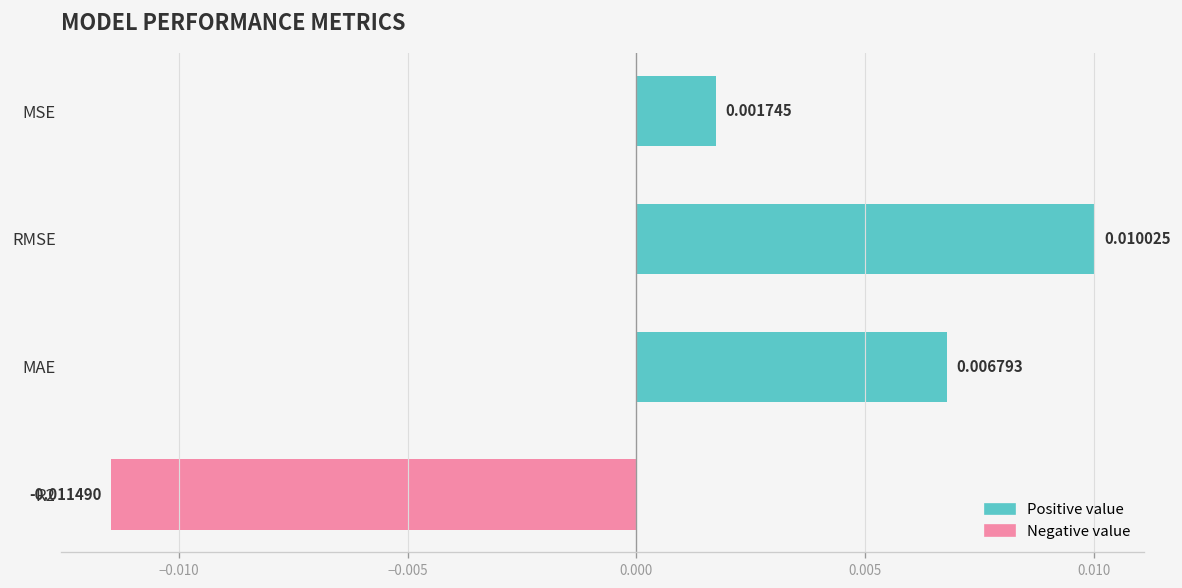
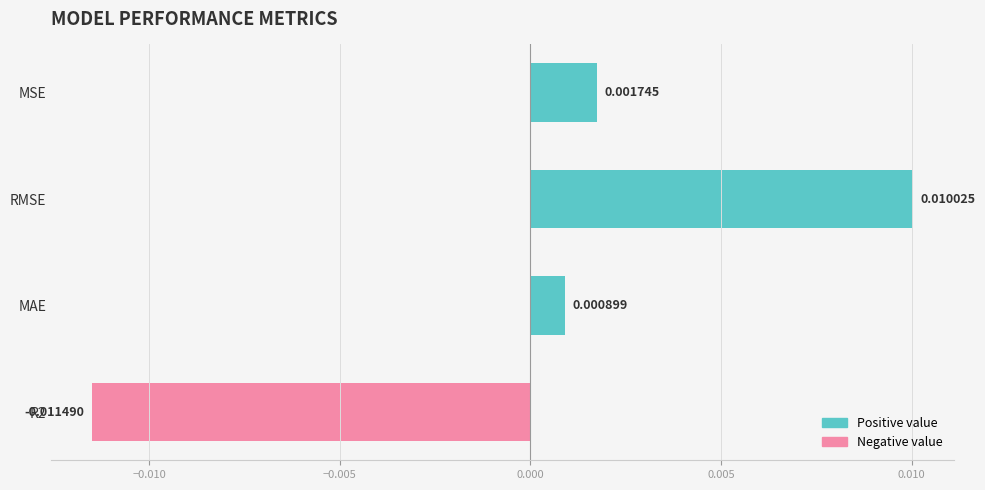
  {
    "MSE": 0.001745,
    "RMSE": 0.010025,
-   "MAE": 0.006793,
+   "MAE": 0.000899,
    "R2": -0.011490
  }
